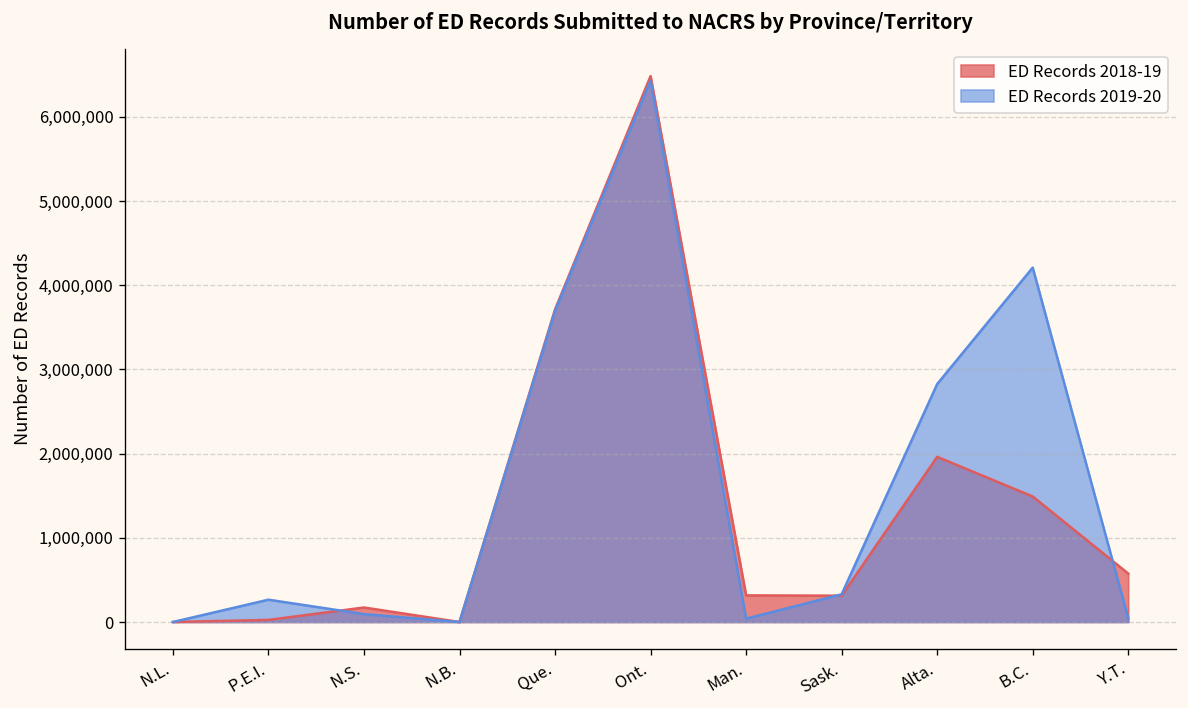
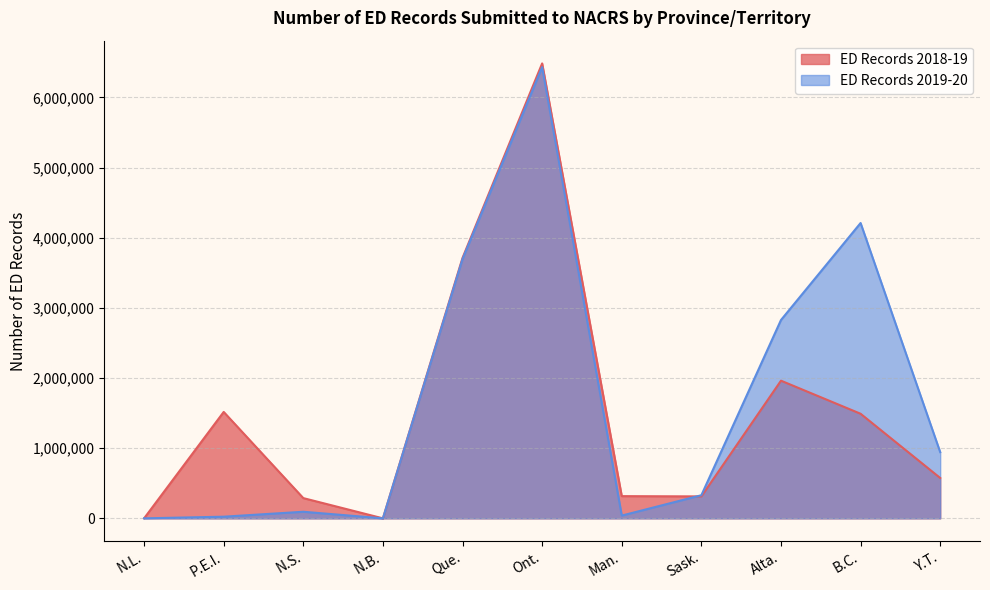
  {
    "ED Records 2018-19": {
-     "P.E.I.": "0",
-     "N.S.": "200,000",
+     "P.E.I.": "1,500,000",
+     "N.S.": "300,000",
      "Ont.": "6,500,000",
      "Man.": "300,000",
      "Alta.": "2,000,000",
      "B.C.": "1,500,000",
      "Y.T.": "600,000"
    },
    "ED Records 2019-20": {
-     "P.E.I.": "300,000",
+     "P.E.I.": "0",
      "N.S.": "100,000",
      "Ont.": "6,400,000",
      "Man.": "0",
      "Alta.": "2,800,000",
      "B.C.": "4,200,000",
-     "Y.T.": "0"
+     "Y.T.": "900,000"
    }
  }
